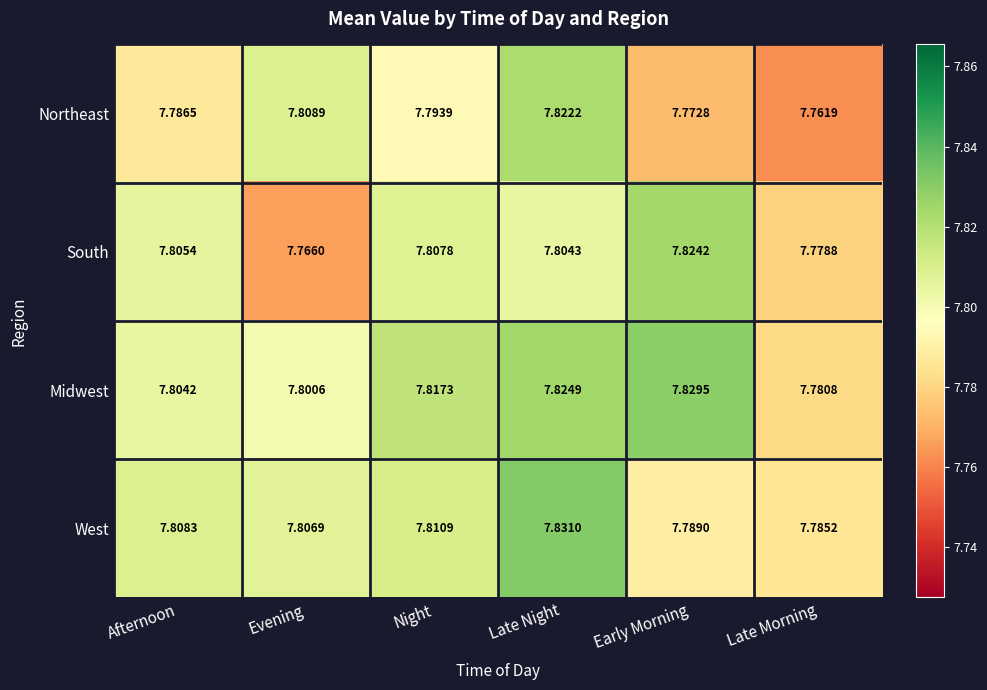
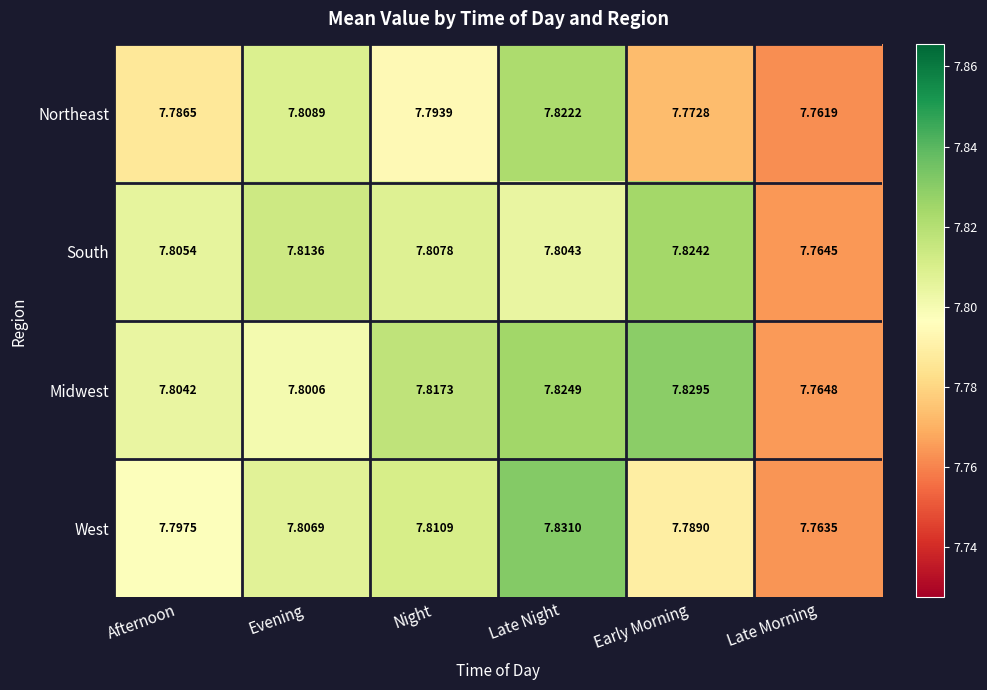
  {
    "Northeast": {
      "Afternoon": 7.7865,
      "Evening": 7.8089,
      "Night": 7.7939,
      "Late Night": 7.8222,
      "Early Morning": 7.7728,
      "Late Morning": 7.7619
    },
    "South": {
      "Afternoon": 7.8054,
-     "Evening": 7.7660,
+     "Evening": 7.8136,
      "Night": 7.8078,
      "Late Night": 7.8043,
      "Early Morning": 7.8242,
-     "Late Morning": 7.7788
+     "Late Morning": 7.7645
    },
    "Midwest": {
      "Afternoon": 7.8042,
      "Evening": 7.8006,
      "Night": 7.8173,
      "Late Night": 7.8249,
      "Early Morning": 7.8295,
-     "Late Morning": 7.7808
+     "Late Morning": 7.7648
    },
    "West": {
-     "Afternoon": 7.8083,
+     "Afternoon": 7.7975,
      "Evening": 7.8069,
      "Night": 7.8109,
      "Late Night": 7.8310,
      "Early Morning": 7.7890,
-     "Late Morning": 7.7852
+     "Late Morning": 7.7635
    }
  }
